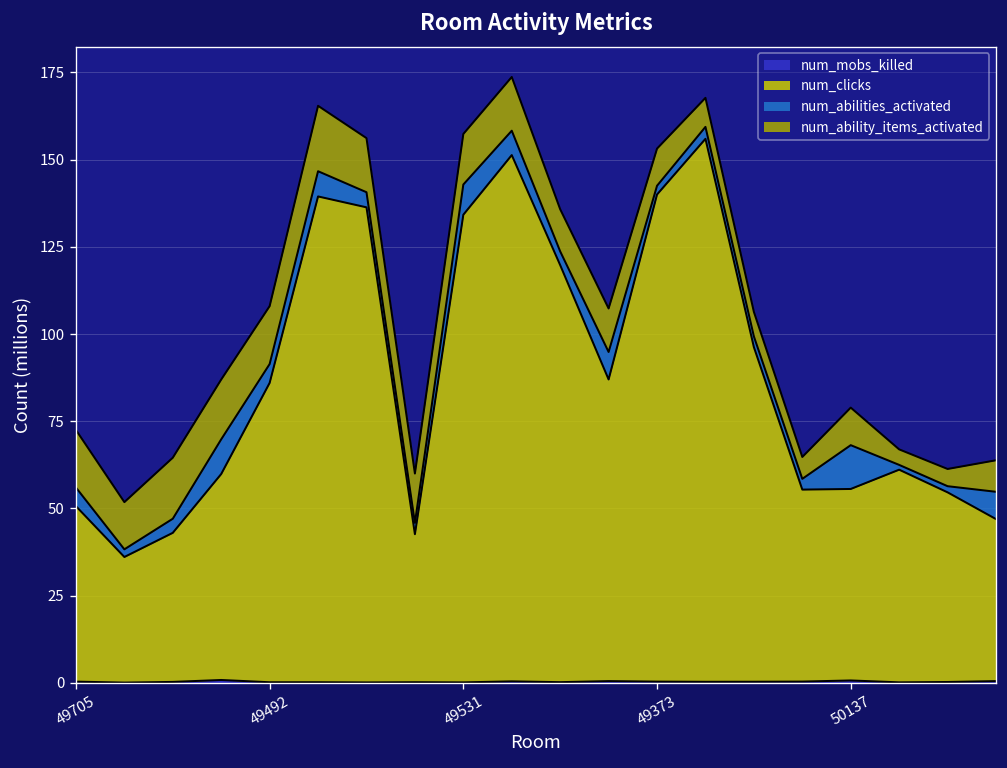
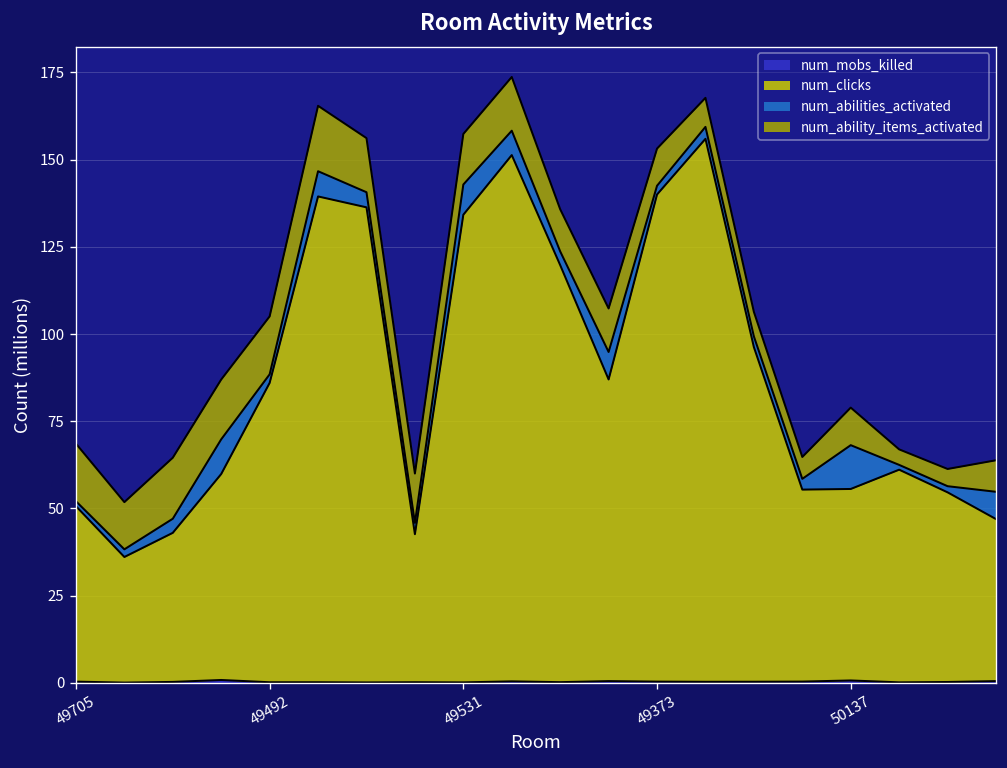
  {
    "num_mobs_killed": {
      "49705": 0,
      "49492": 0,
      "49531": 0,
      "49373": 0,
      "50137": 1
    },
    "num_abilities_activated": {
-     "49705": 5,
-     "49492": 5,
+     "49705": 1,
+     "49492": 2,
      "49531": 9,
      "49373": 3,
      "50137": 13
    }
  }
